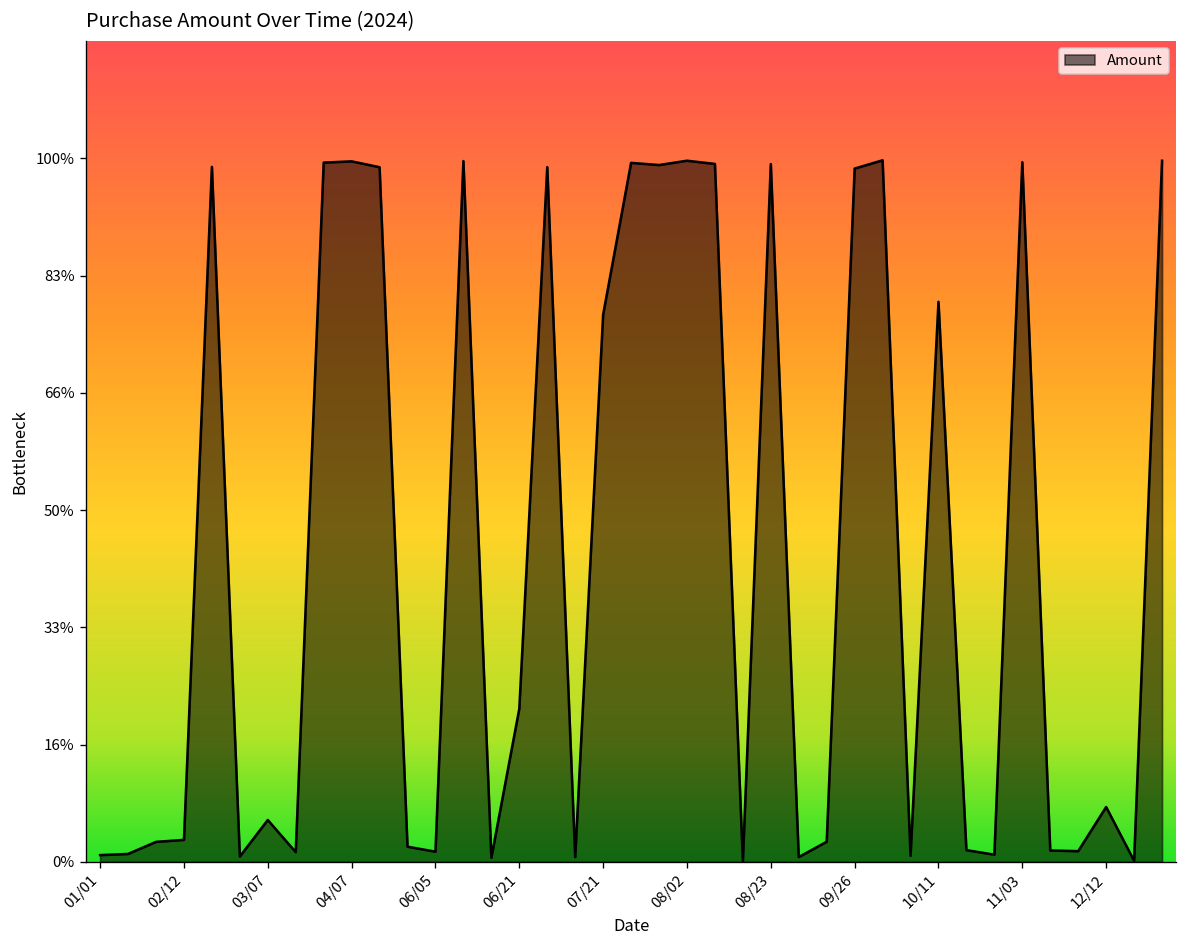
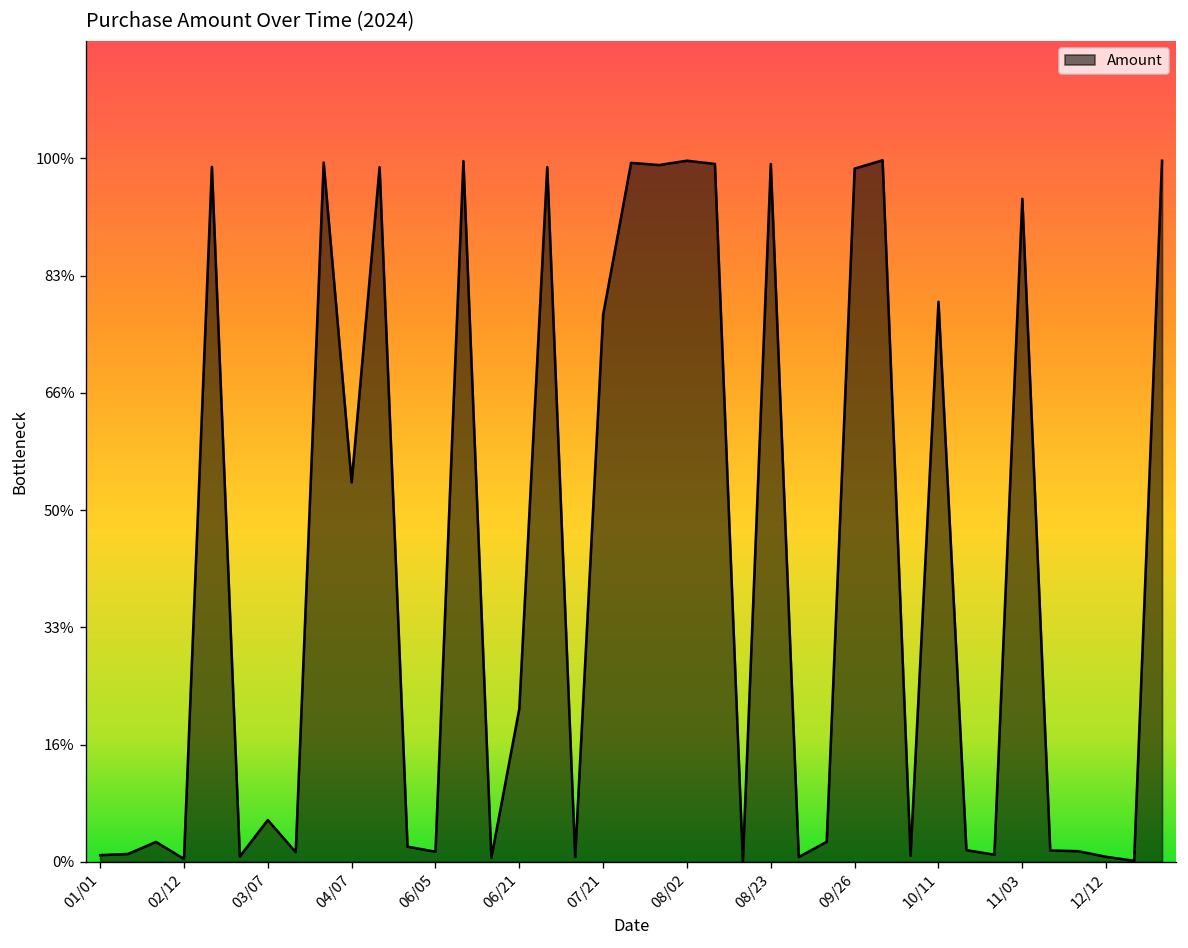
  {
    "01/01": "1%",
-   "02/12": "3%",
+   "02/12": "0%",
    "03/07": "6%",
-   "04/07": "100%",
+   "04/07": "54%",
    "06/05": "1%",
    "06/21": "22%",
    "07/21": "78%",
    "08/02": "100%",
    "08/23": "99%",
    "09/26": "99%",
    "10/11": "80%",
-   "11/03": "99%",
-   "12/12": "8%"
+   "11/03": "94%",
+   "12/12": "1%"
  }
